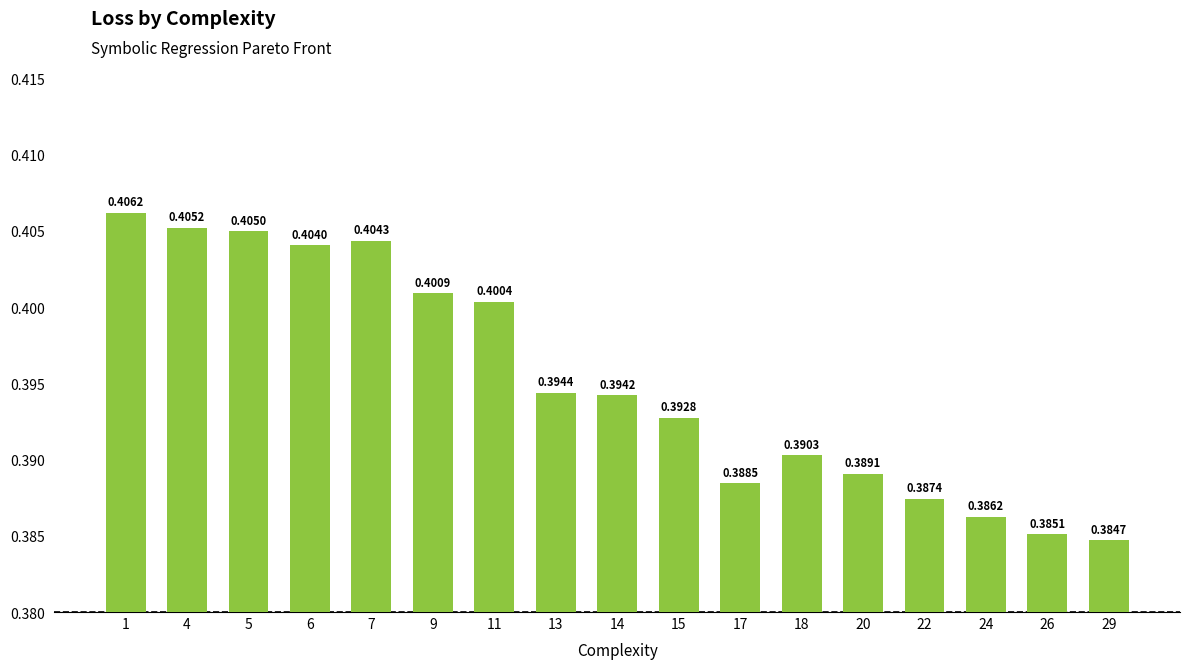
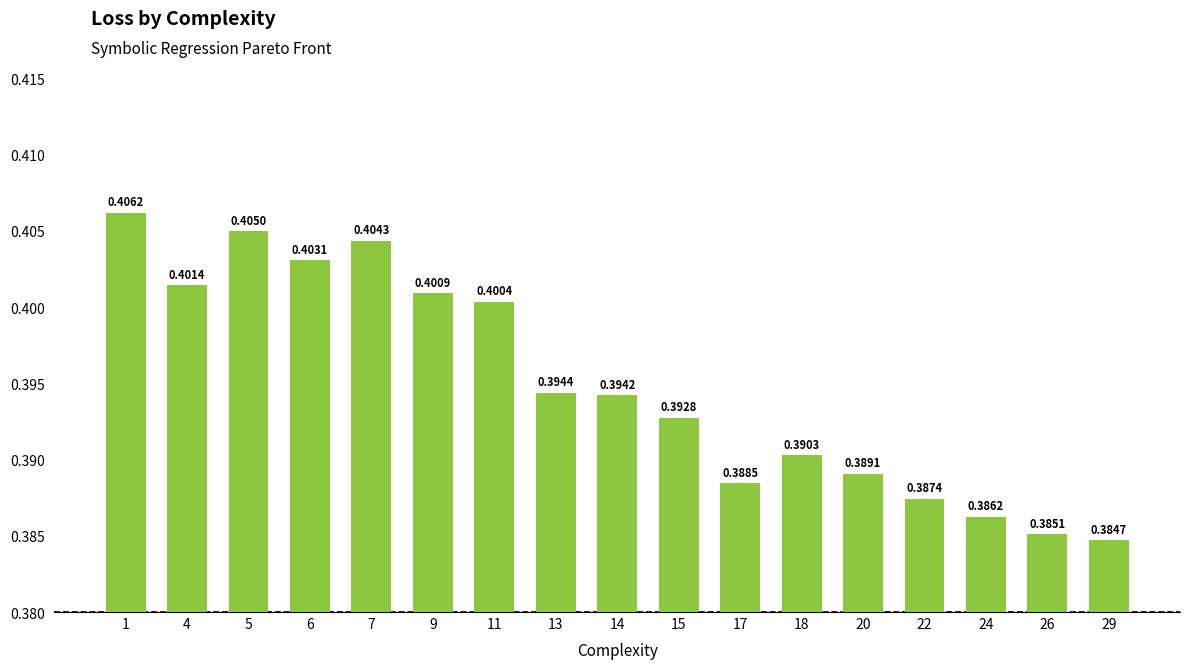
  {
    "1": 0.4062,
-   "4": 0.4052,
+   "4": 0.4014,
    "5": 0.4050,
-   "6": 0.4040,
+   "6": 0.4031,
    "7": 0.4043,
    "9": 0.4009,
    "11": 0.4004,
    "13": 0.3944,
    "14": 0.3942,
    "15": 0.3928,
    "17": 0.3885,
    "18": 0.3903,
    "20": 0.3891,
    "22": 0.3874,
    "24": 0.3862,
    "26": 0.3851,
    "29": 0.3847
  }
